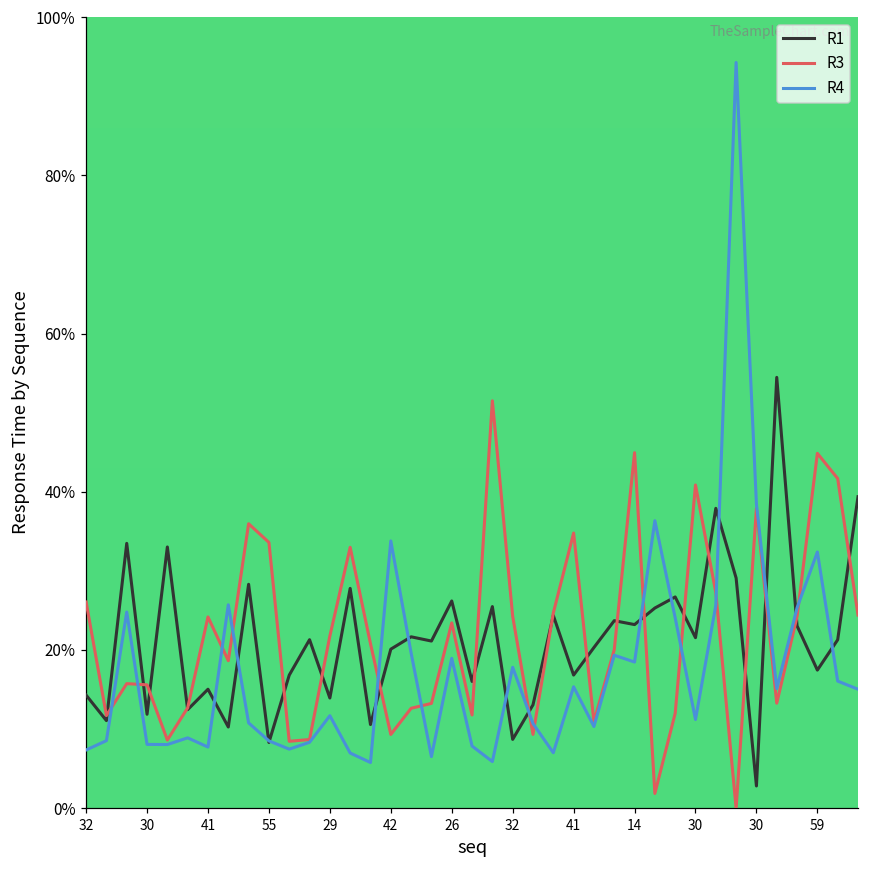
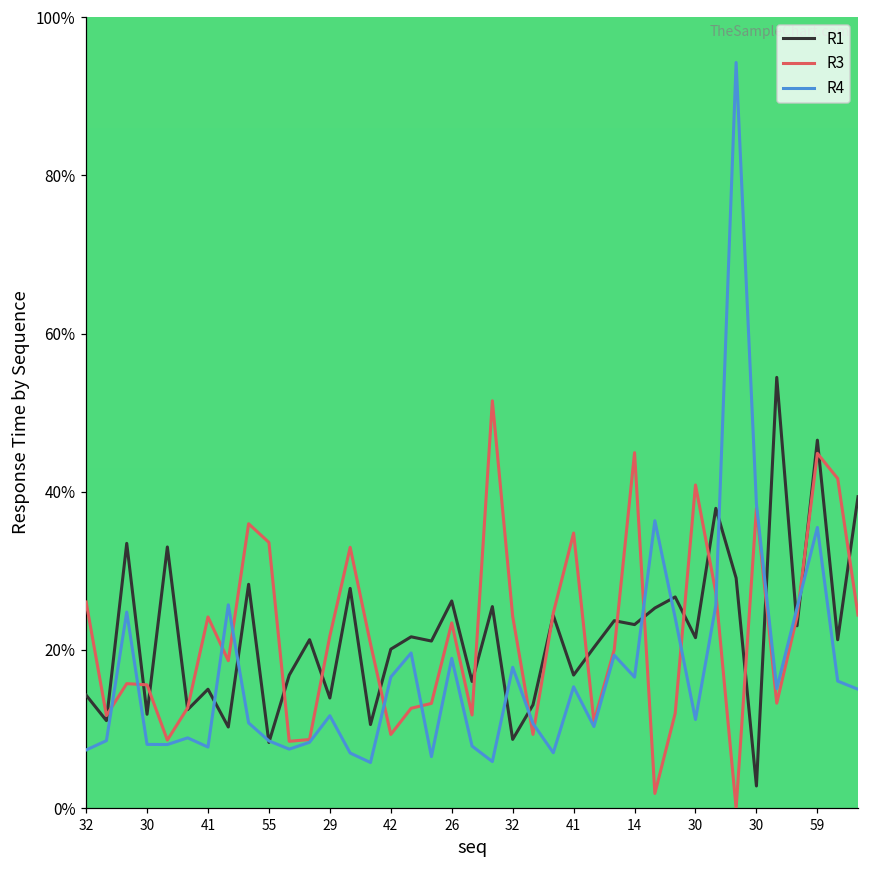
  {
    "R1": {
      "29": "14%",
      "42": "20%",
      "14": "23%",
-     "59": "17%"
+     "59": "47%"
    },
    "R3": {
      "55": "34%",
      "29": "22%",
      "42": "9%",
      "14": "45%",
      "59": "45%"
    },
    "R4": {
      "29": "12%",
-     "42": "34%",
-     "14": "18%",
-     "59": "32%"
+     "42": "17%",
+     "14": "17%",
+     "59": "35%"
    }
  }
